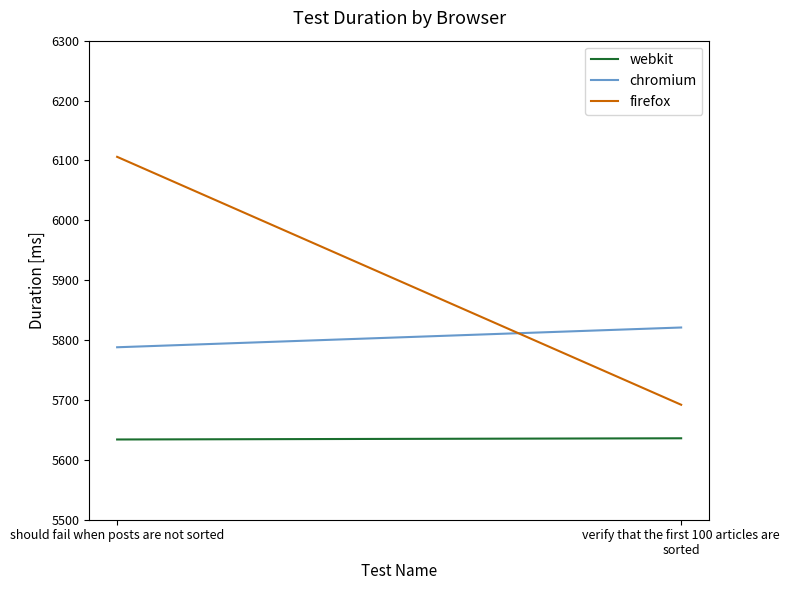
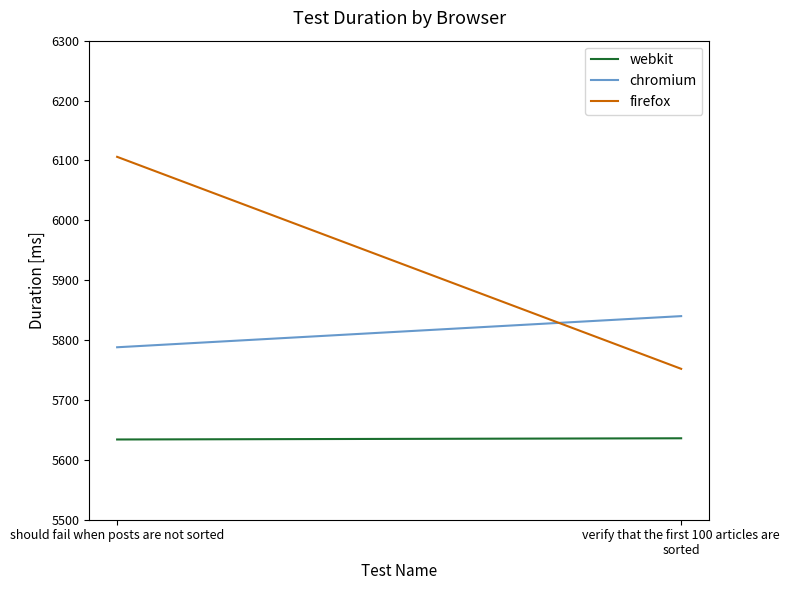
  {
    "webkit": {
      "should fail when posts are not sorted": 5630,
      "verify that the first 100 articles are sorted": 5640
    },
    "chromium": {
      "should fail when posts are not sorted": 5790,
-     "verify that the first 100 articles are sorted": 5820
+     "verify that the first 100 articles are sorted": 5840
    },
    "firefox": {
      "should fail when posts are not sorted": 6110,
-     "verify that the first 100 articles are sorted": 5690
+     "verify that the first 100 articles are sorted": 5750
    }
  }
